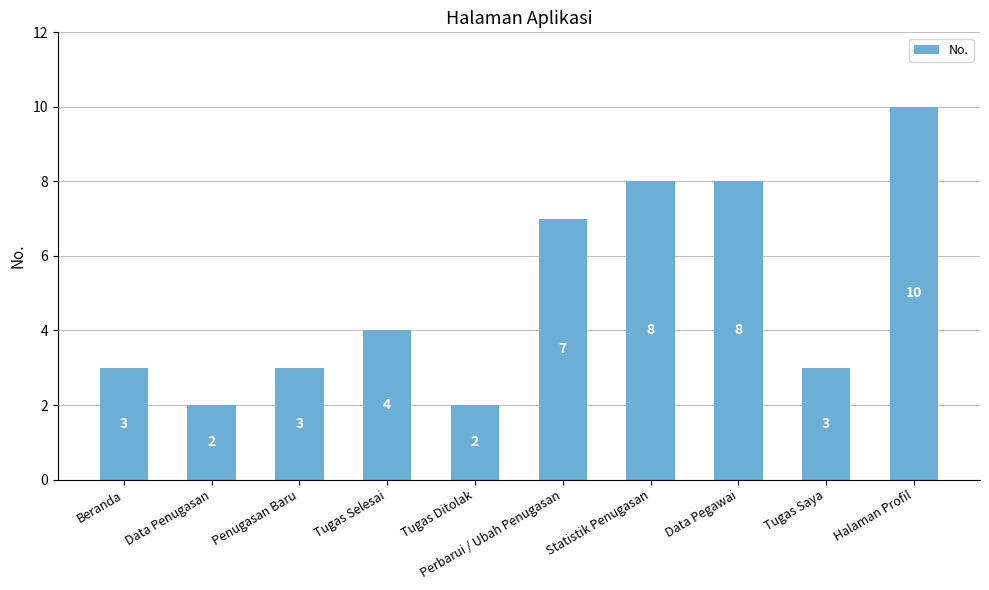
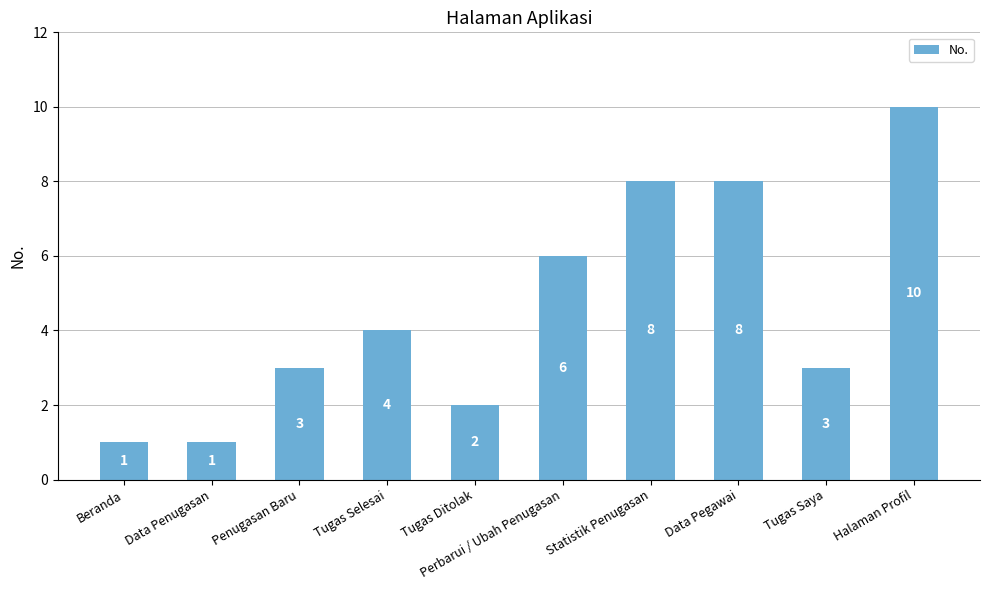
  {
-   "Beranda": 3,
-   "Data Penugasan": 2,
+   "Beranda": 1,
+   "Data Penugasan": 1,
    "Penugasan Baru": 3,
    "Tugas Selesai": 4,
    "Tugas Ditolak": 2,
-   "Perbarui / Ubah Penugasan": 7,
+   "Perbarui / Ubah Penugasan": 6,
    "Statistik Penugasan": 8,
    "Data Pegawai": 8,
    "Tugas Saya": 3,
    "Halaman Profil": 10
  }
